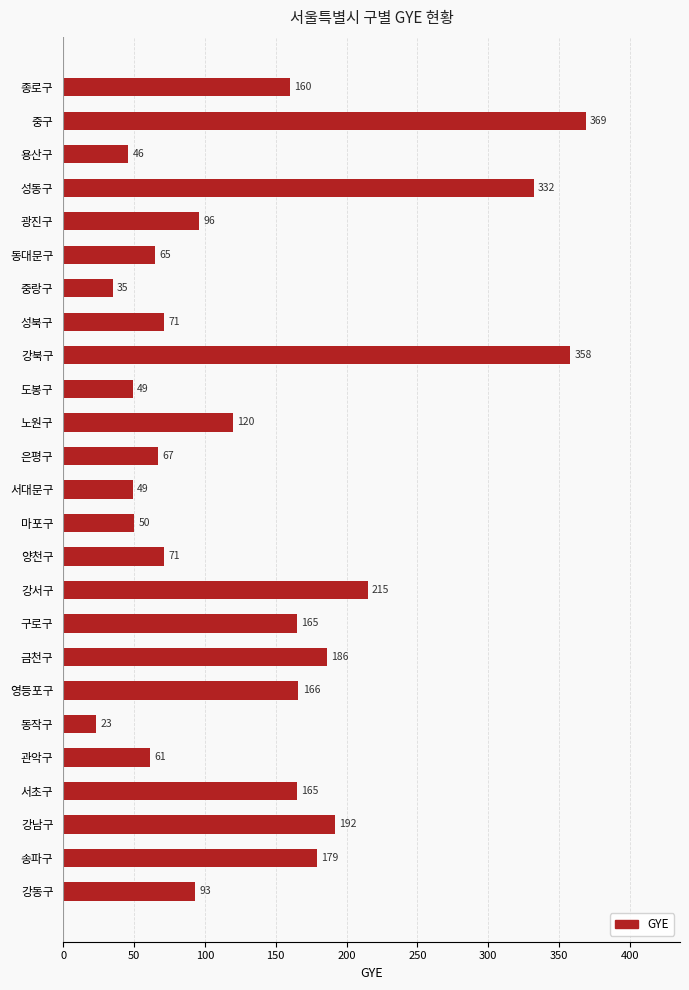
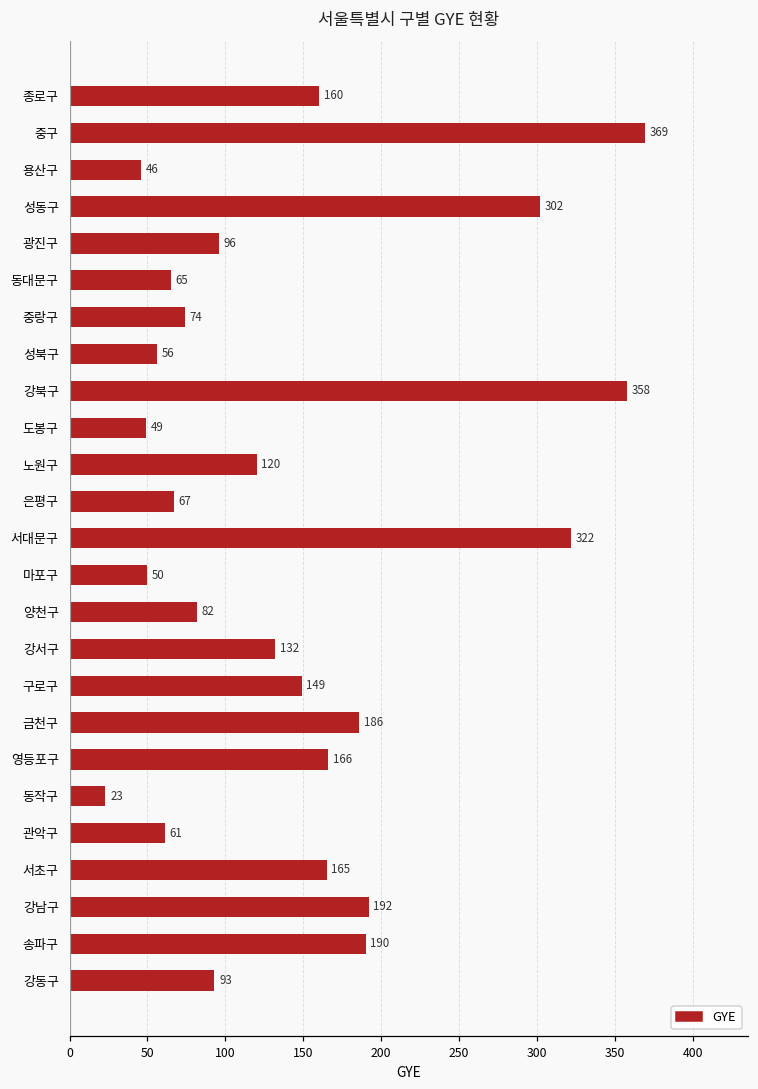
  {
    "종로구": 160,
    "중구": 369,
    "용산구": 46,
-   "성동구": 332,
+   "성동구": 302,
    "광진구": 96,
    "동대문구": 65,
-   "중랑구": 35,
-   "성북구": 71,
+   "중랑구": 74,
+   "성북구": 56,
    "강북구": 358,
    "도봉구": 49,
    "노원구": 120,
    "은평구": 67,
-   "서대문구": 49,
+   "서대문구": 322,
    "마포구": 50,
-   "양천구": 71,
-   "강서구": 215,
-   "구로구": 165,
+   "양천구": 82,
+   "강서구": 132,
+   "구로구": 149,
    "금천구": 186,
    "영등포구": 166,
    "동작구": 23,
    "관악구": 61,
    "서초구": 165,
    "강남구": 192,
-   "송파구": 179,
+   "송파구": 190,
    "강동구": 93
  }
